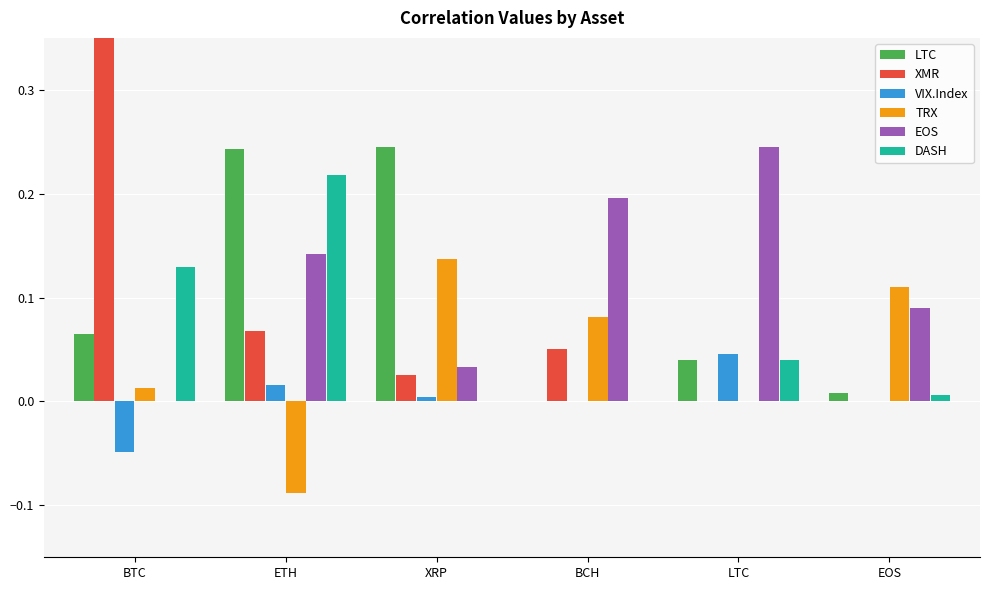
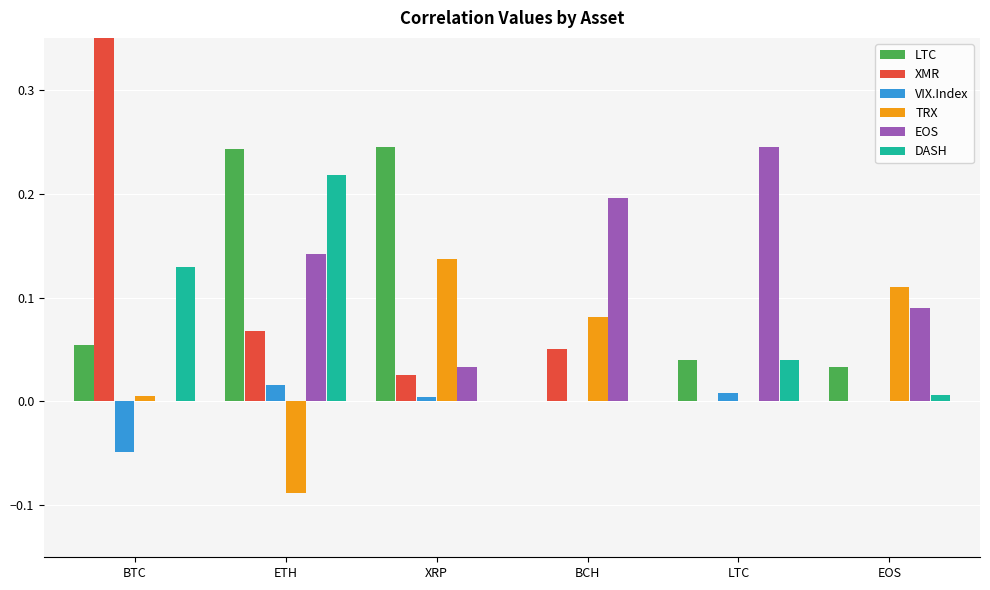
  {
    "LTC": {
-     "BTC": 0.065,
+     "BTC": 0.055,
      "ETH": 0.243,
      "XRP": 0.245,
      "BCH": 0.000,
      "LTC": 0.039,
-     "EOS": 0.008
+     "EOS": 0.033
    },
    "XMR": {
      "ETH": 0.067,
      "XRP": 0.025,
      "BCH": 0.051,
      "LTC": 0.000,
      "EOS": 0.000
    },
    "VIX.Index": {
      "BTC": -0.048,
      "ETH": 0.016,
      "XRP": 0.004,
-     "LTC": 0.046,
+     "LTC": 0.008,
      "EOS": 0.000
    },
    "TRX": {
-     "BTC": 0.013,
+     "BTC": 0.005,
      "ETH": -0.088,
      "XRP": 0.137,
      "BCH": 0.082,
      "LTC": 0.000,
      "EOS": 0.110
    },
    "EOS": {
      "BTC": 0.000,
      "ETH": 0.142,
      "XRP": 0.033,
      "BCH": 0.196,
      "LTC": 0.245,
      "EOS": 0.090
    },
    "DASH": {
      "BTC": 0.129,
      "ETH": 0.218,
      "XRP": 0.000,
      "BCH": 0.000,
      "LTC": 0.039,
      "EOS": 0.006
    }
  }
